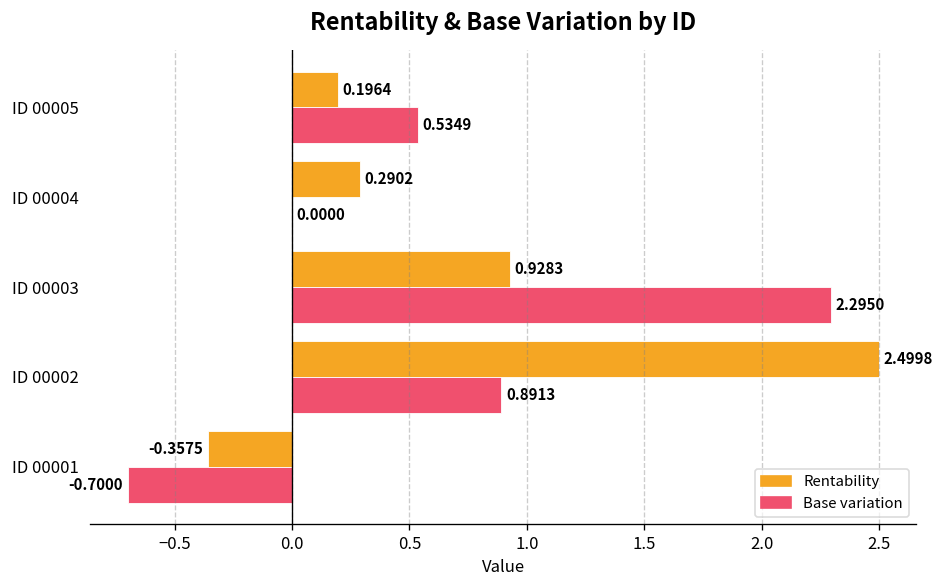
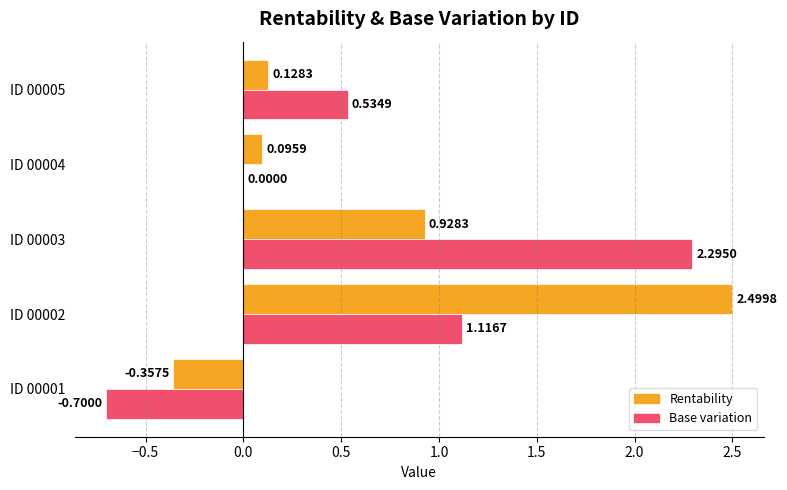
  {
    "Rentability": {
-     "ID 00005": 0.1964,
-     "ID 00004": 0.2902,
+     "ID 00005": 0.1283,
+     "ID 00004": 0.0959,
      "ID 00003": 0.9283,
      "ID 00002": 2.4998,
      "ID 00001": -0.3575
    },
    "Base variation": {
      "ID 00005": 0.5349,
      "ID 00004": 0.0000,
      "ID 00003": 2.2950,
-     "ID 00002": 0.8913,
+     "ID 00002": 1.1167,
      "ID 00001": -0.7000
    }
  }
